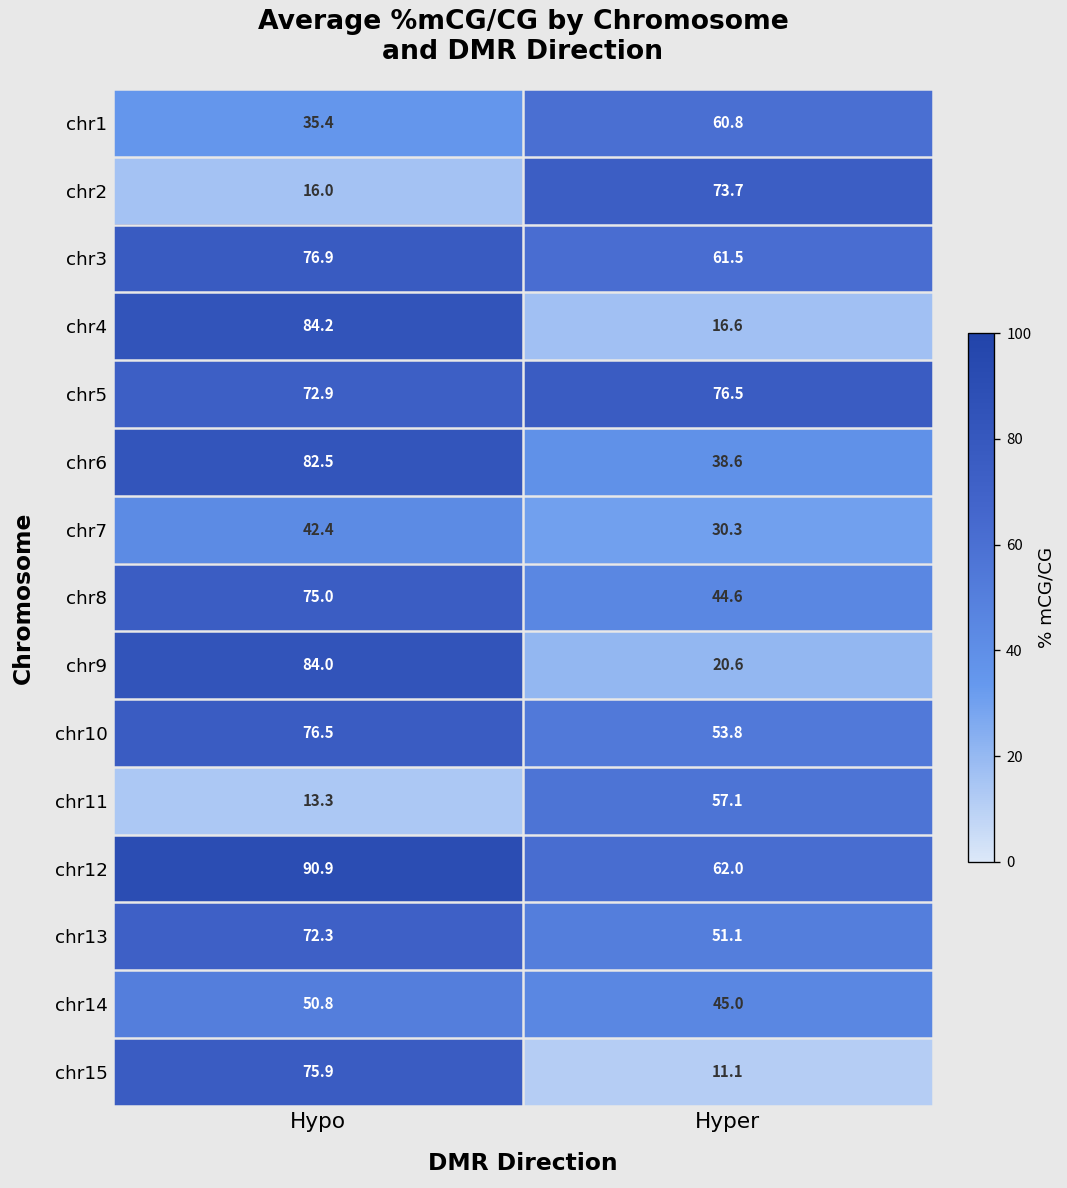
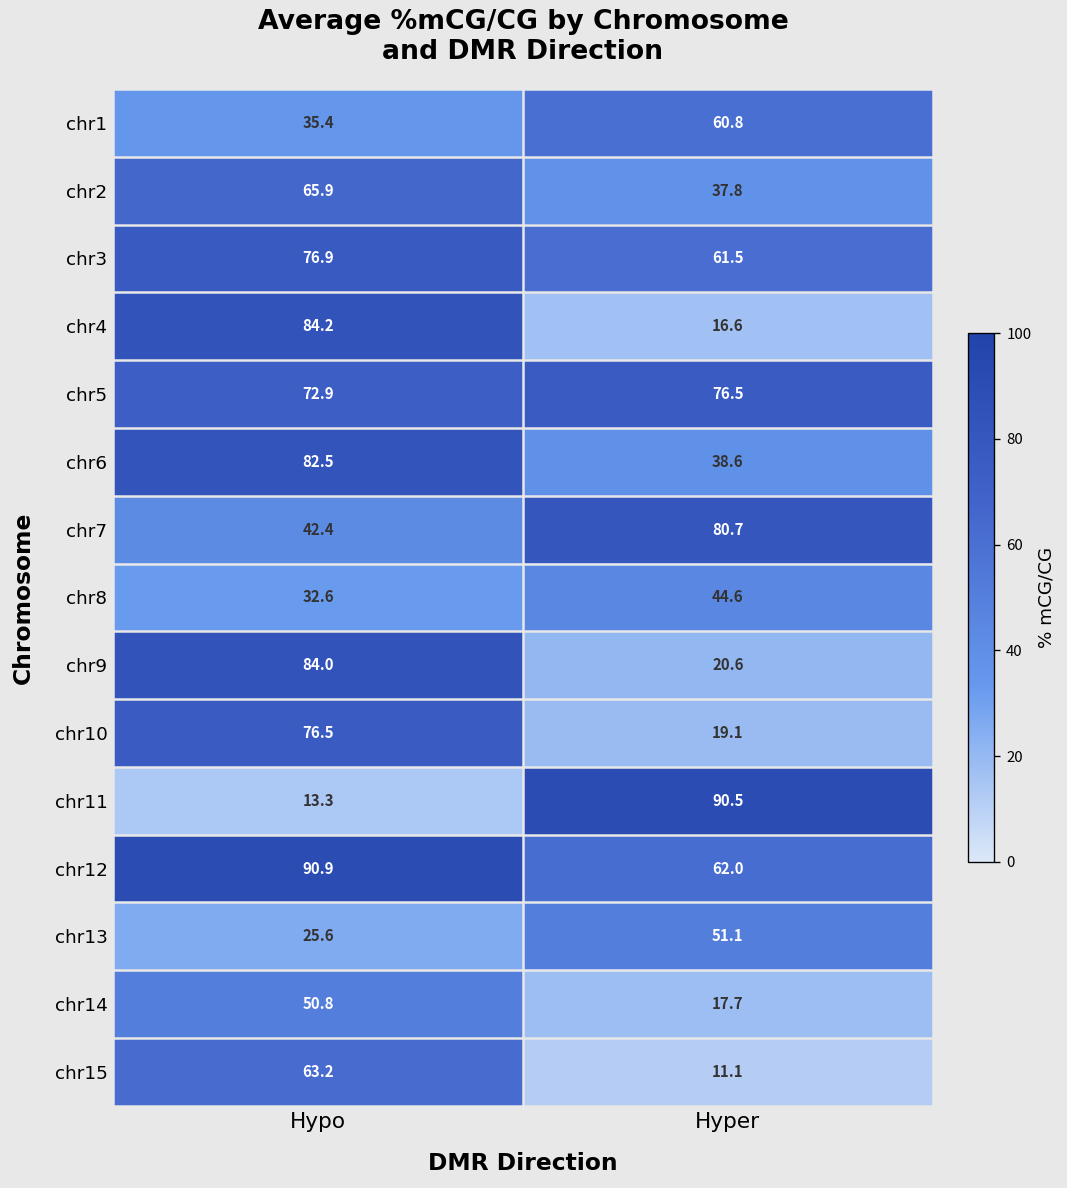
  {
    "chr1": {
      "Hypo": 35.4,
      "Hyper": 60.8
    },
    "chr2": {
-     "Hypo": 16.0,
-     "Hyper": 73.7
+     "Hypo": 65.9,
+     "Hyper": 37.8
    },
    "chr3": {
      "Hypo": 76.9,
      "Hyper": 61.5
    },
    "chr4": {
      "Hypo": 84.2,
      "Hyper": 16.6
    },
    "chr5": {
      "Hypo": 72.9,
      "Hyper": 76.5
    },
    "chr6": {
      "Hypo": 82.5,
      "Hyper": 38.6
    },
    "chr7": {
      "Hypo": 42.4,
-     "Hyper": 30.3
+     "Hyper": 80.7
    },
    "chr8": {
-     "Hypo": 75.0,
+     "Hypo": 32.6,
      "Hyper": 44.6
    },
    "chr9": {
      "Hypo": 84.0,
      "Hyper": 20.6
    },
    "chr10": {
      "Hypo": 76.5,
-     "Hyper": 53.8
+     "Hyper": 19.1
    },
    "chr11": {
      "Hypo": 13.3,
-     "Hyper": 57.1
+     "Hyper": 90.5
    },
    "chr12": {
      "Hypo": 90.9,
      "Hyper": 62.0
    },
    "chr13": {
-     "Hypo": 72.3,
+     "Hypo": 25.6,
      "Hyper": 51.1
    },
    "chr14": {
      "Hypo": 50.8,
-     "Hyper": 45.0
+     "Hyper": 17.7
    },
    "chr15": {
-     "Hypo": 75.9,
+     "Hypo": 63.2,
      "Hyper": 11.1
    }
  }
